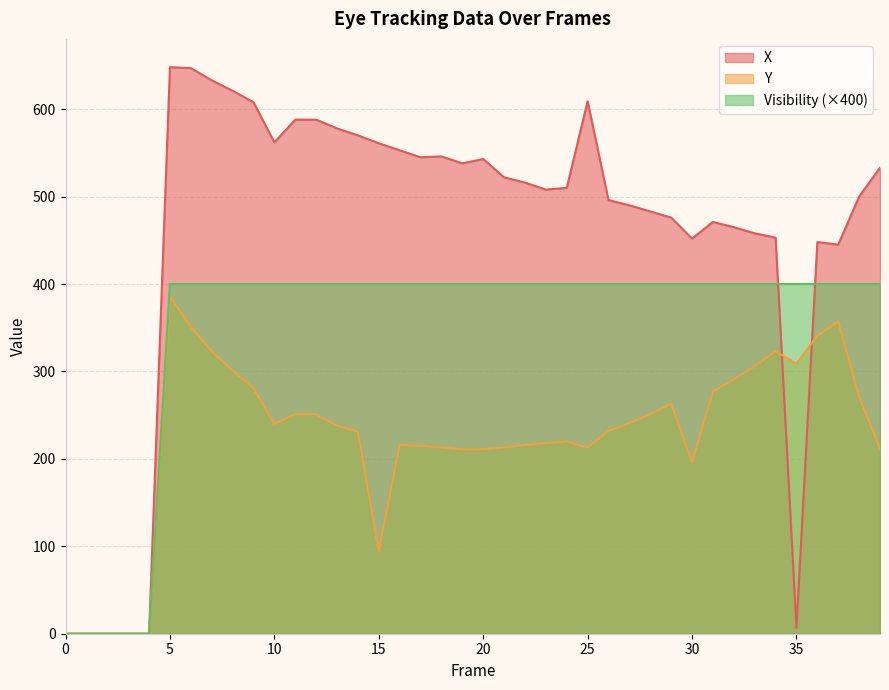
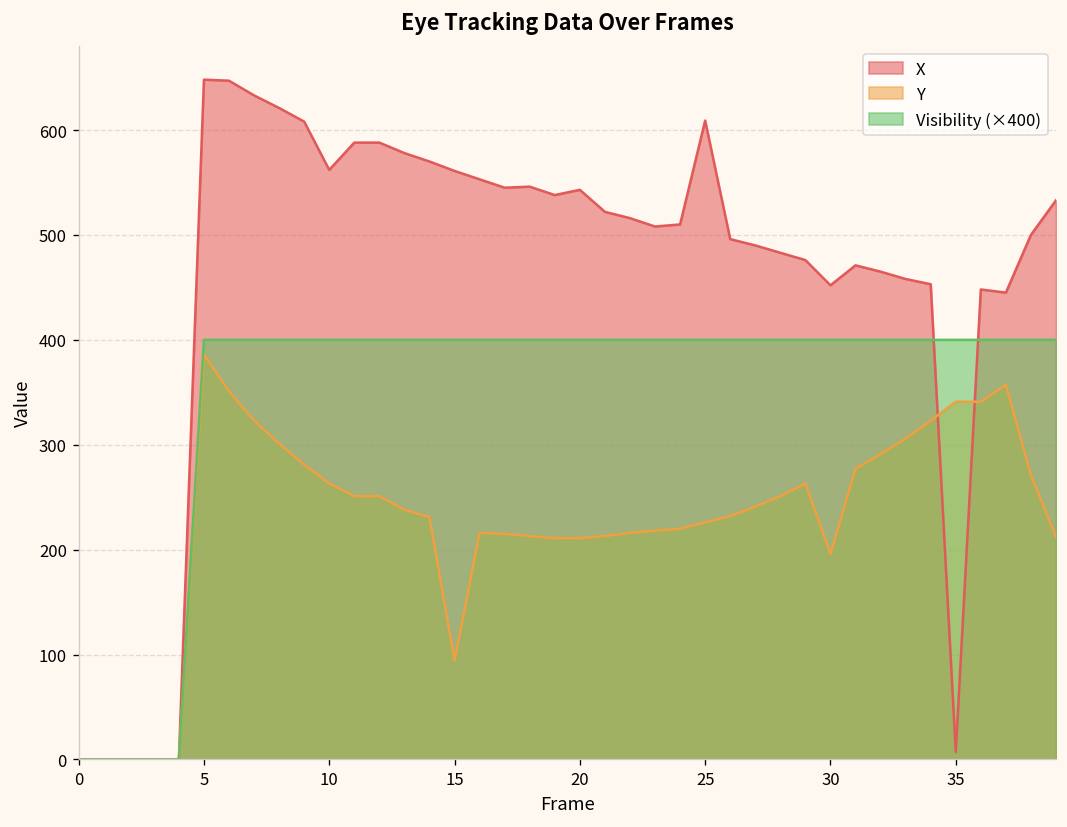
  {
    "X": {
      "5": 650,
      "10": 560,
      "15": 560,
      "20": 540,
      "25": 610,
      "30": 450,
      "35": 10
    },
    "Y": {
      "5": 390,
-     "10": 240,
+     "10": 260,
      "15": 90,
      "20": 210,
-     "25": 210,
+     "25": 230,
      "30": 200,
-     "35": 310
+     "35": 340
    },
    "Visibility (×400)": {
      "5": 400,
      "10": 400,
      "15": 400,
      "20": 400,
      "25": 400,
      "30": 400,
      "35": 400
    }
  }
